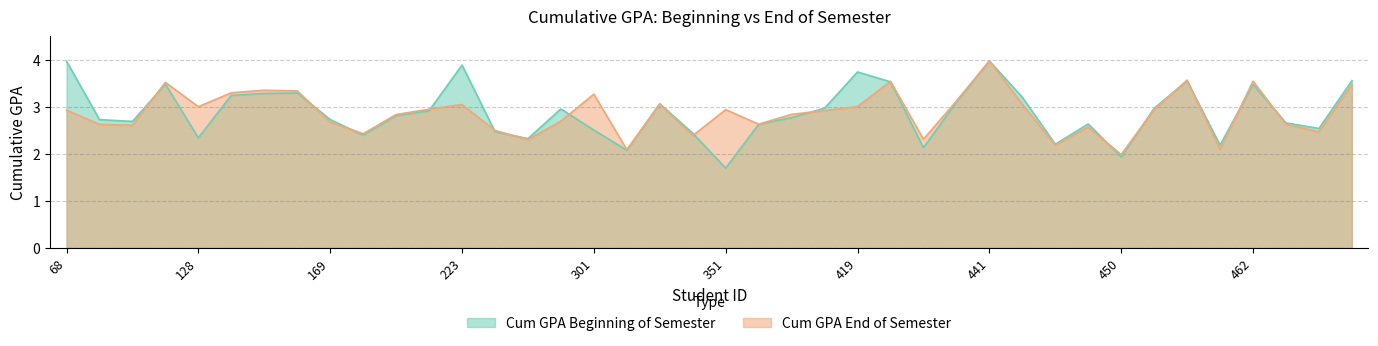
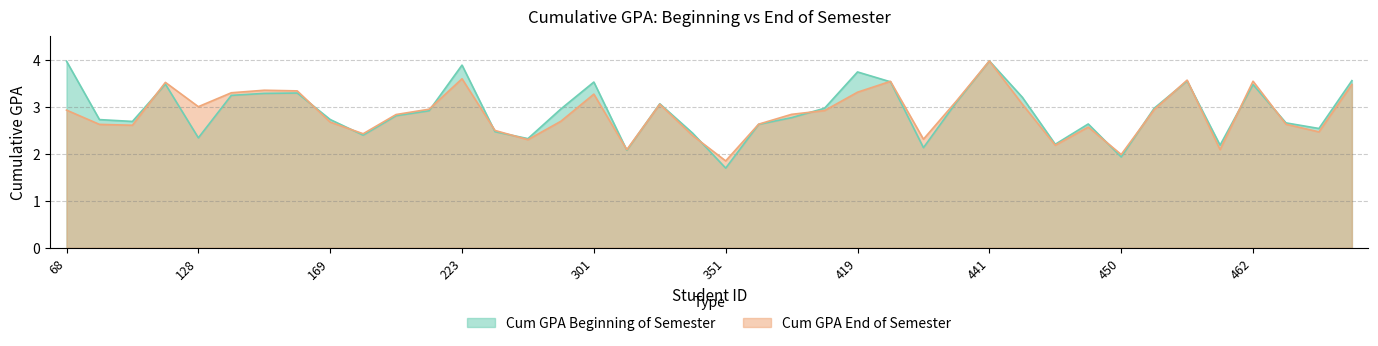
  {
    "Cum GPA Beginning of Semester": {
      "68": 4.0,
      "128": 2.3,
      "223": 3.9,
-     "301": 2.5,
+     "301": 3.5,
      "351": 1.7,
      "419": 3.7,
      "462": 3.5
    },
    "Cum GPA End of Semester": {
      "68": 2.9,
      "128": 3.0,
-     "223": 3.0,
+     "223": 3.6,
      "301": 3.3,
-     "351": 2.9,
-     "419": 3.0,
+     "351": 1.8,
+     "419": 3.3,
      "462": 3.5
    }
  }
